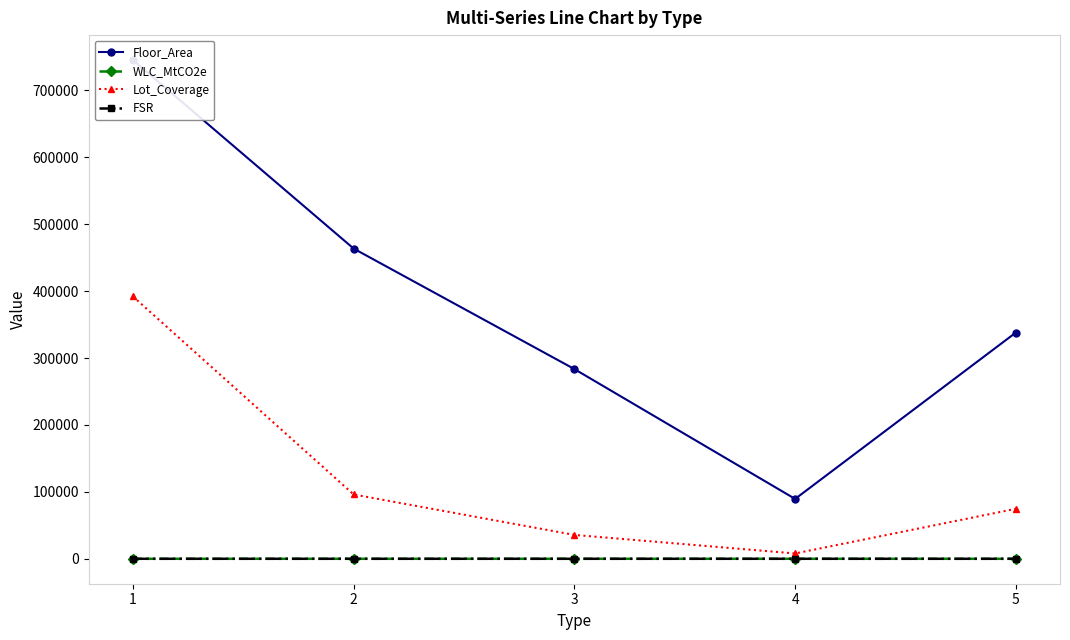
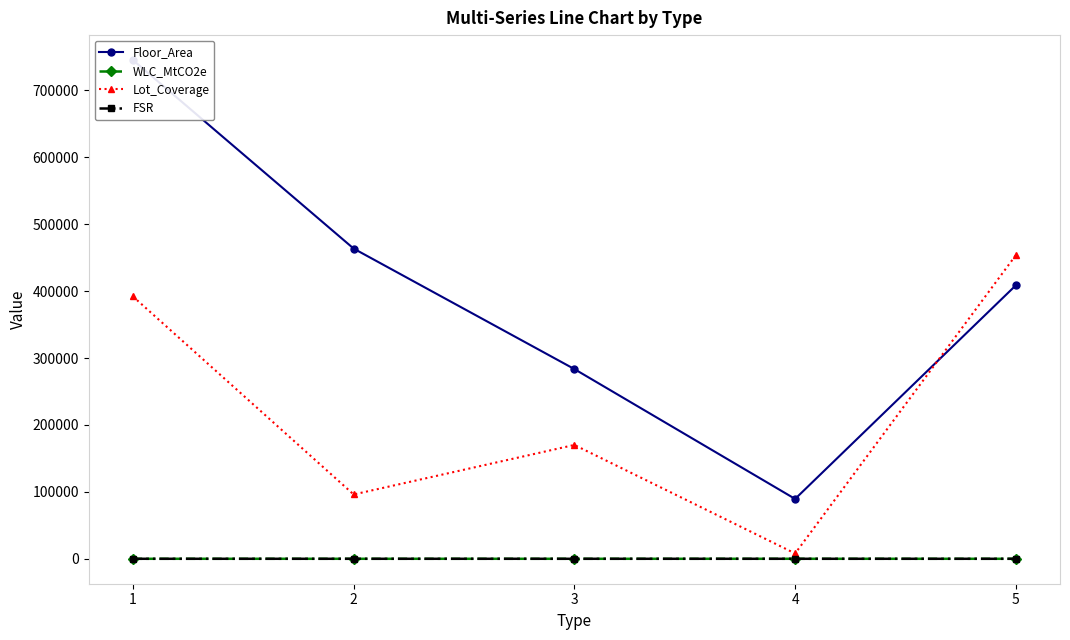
  {
    "Floor_Area": {
      "2": 460000,
      "3": 280000,
      "4": 90000,
-     "5": 340000
+     "5": 410000
    },
    "FSR": {
      "1": 0,
      "2": 0,
      "3": 0,
      "4": 0,
      "5": 0
    },
    "Lot_Coverage": {
      "1": 390000,
      "2": 100000,
-     "3": 40000,
+     "3": 170000,
      "4": 10000,
-     "5": 70000
+     "5": 450000
    }
  }
